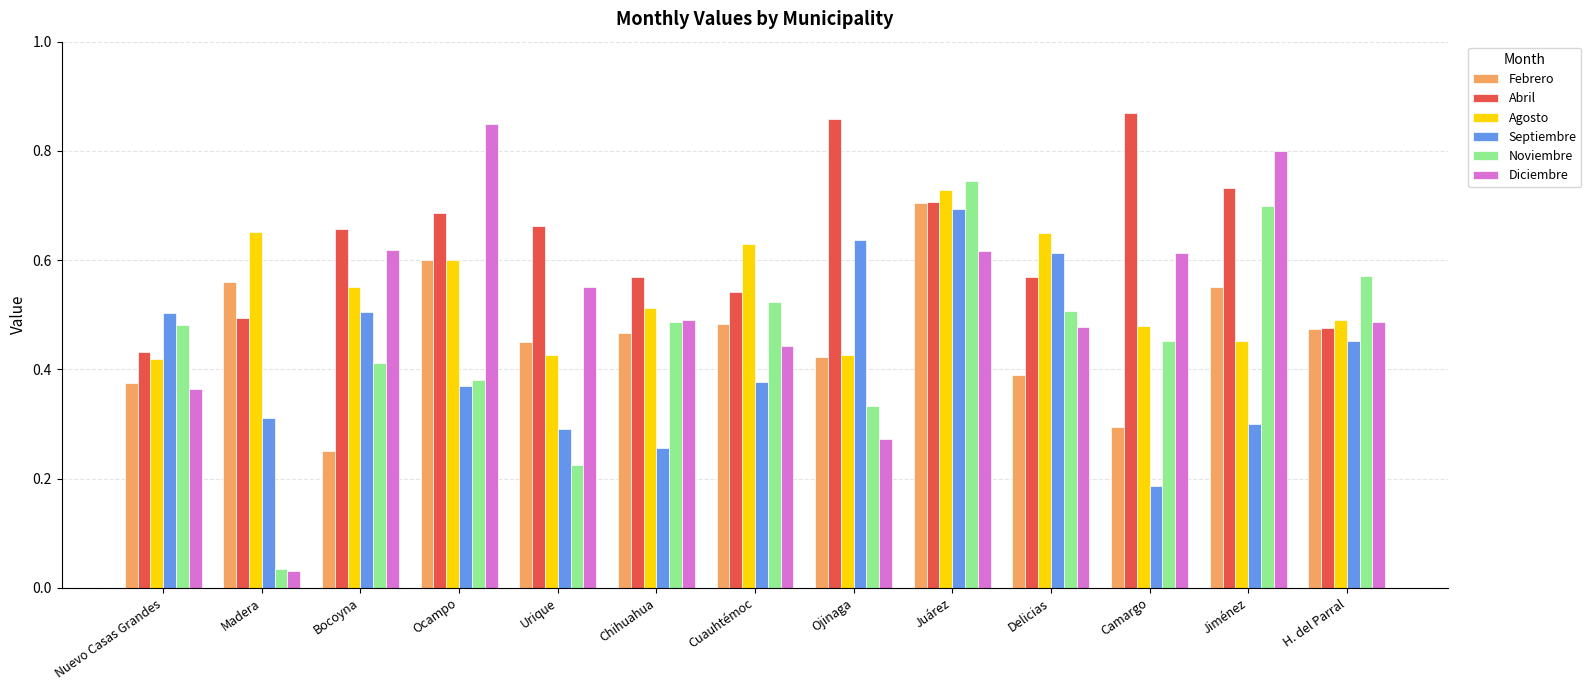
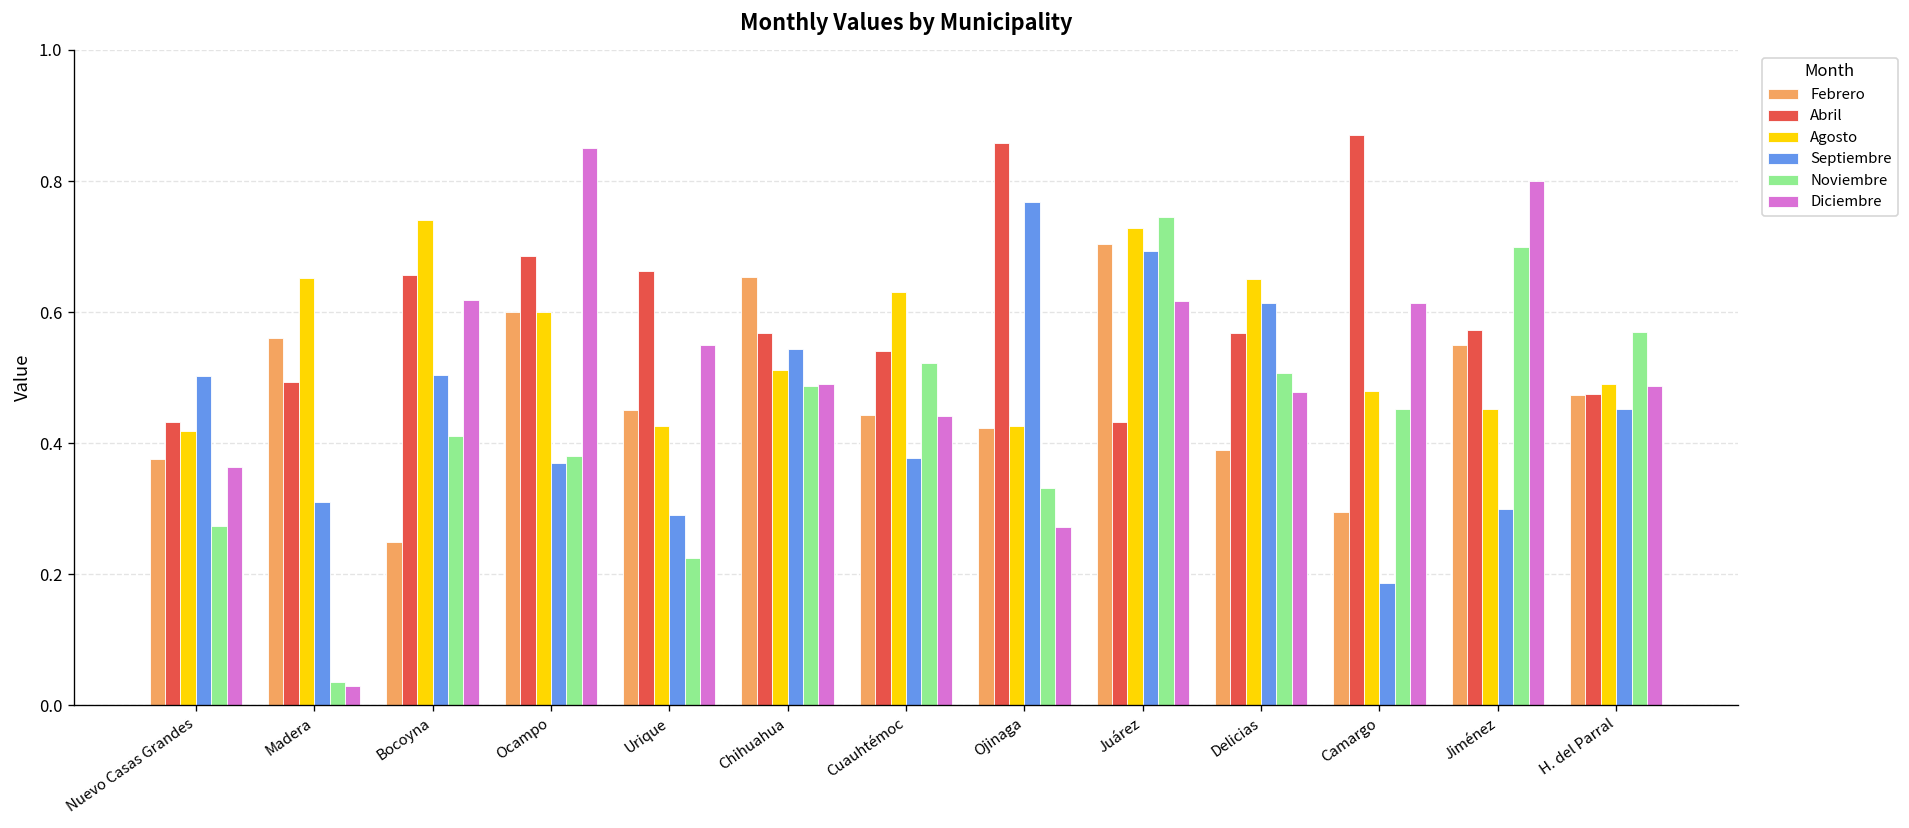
  {
    "Febrero": {
      "Nuevo Casas Grandes": 0.38,
      "Madera": 0.56,
      "Bocoyna": 0.25,
      "Ocampo": 0.60,
      "Urique": 0.45,
-     "Chihuahua": 0.47,
-     "Cuauhtémoc": 0.48,
+     "Chihuahua": 0.65,
+     "Cuauhtémoc": 0.44,
      "Ojinaga": 0.42,
      "Juárez": 0.70,
      "Delicias": 0.39,
      "Camargo": 0.30,
      "Jiménez": 0.55,
      "H. del Parral": 0.47
    },
    "Abril": {
      "Nuevo Casas Grandes": 0.43,
      "Madera": 0.49,
      "Bocoyna": 0.66,
      "Ocampo": 0.69,
      "Urique": 0.66,
      "Chihuahua": 0.57,
      "Cuauhtémoc": 0.54,
      "Ojinaga": 0.86,
-     "Juárez": 0.71,
+     "Juárez": 0.43,
      "Delicias": 0.57,
      "Camargo": 0.87,
-     "Jiménez": 0.73,
+     "Jiménez": 0.57,
      "H. del Parral": 0.47
    },
    "Agosto": {
      "Nuevo Casas Grandes": 0.42,
      "Madera": 0.65,
-     "Bocoyna": 0.55,
+     "Bocoyna": 0.74,
      "Ocampo": 0.60,
      "Urique": 0.43,
      "Chihuahua": 0.51,
      "Cuauhtémoc": 0.63,
      "Ojinaga": 0.43,
      "Juárez": 0.73,
      "Delicias": 0.65,
      "Camargo": 0.48,
      "Jiménez": 0.45,
      "H. del Parral": 0.49
    },
    "Septiembre": {
      "Nuevo Casas Grandes": 0.50,
      "Madera": 0.31,
      "Bocoyna": 0.50,
      "Ocampo": 0.37,
      "Urique": 0.29,
-     "Chihuahua": 0.26,
+     "Chihuahua": 0.54,
      "Cuauhtémoc": 0.38,
-     "Ojinaga": 0.64,
+     "Ojinaga": 0.77,
      "Juárez": 0.69,
      "Delicias": 0.61,
      "Camargo": 0.19,
      "Jiménez": 0.30,
      "H. del Parral": 0.45
    },
    "Noviembre": {
-     "Nuevo Casas Grandes": 0.48,
+     "Nuevo Casas Grandes": 0.27,
      "Madera": 0.04,
      "Bocoyna": 0.41,
      "Ocampo": 0.38,
      "Urique": 0.23,
      "Chihuahua": 0.49,
      "Cuauhtémoc": 0.52,
      "Ojinaga": 0.33,
      "Juárez": 0.74,
      "Delicias": 0.51,
      "Camargo": 0.45,
      "Jiménez": 0.70,
      "H. del Parral": 0.57
    },
    "Diciembre": {
      "Nuevo Casas Grandes": 0.36,
      "Madera": 0.03,
      "Bocoyna": 0.62,
      "Ocampo": 0.85,
      "Urique": 0.55,
      "Chihuahua": 0.49,
      "Cuauhtémoc": 0.44,
      "Ojinaga": 0.27,
      "Juárez": 0.62,
      "Delicias": 0.48,
      "Camargo": 0.61,
      "Jiménez": 0.80,
      "H. del Parral": 0.49
    }
  }
